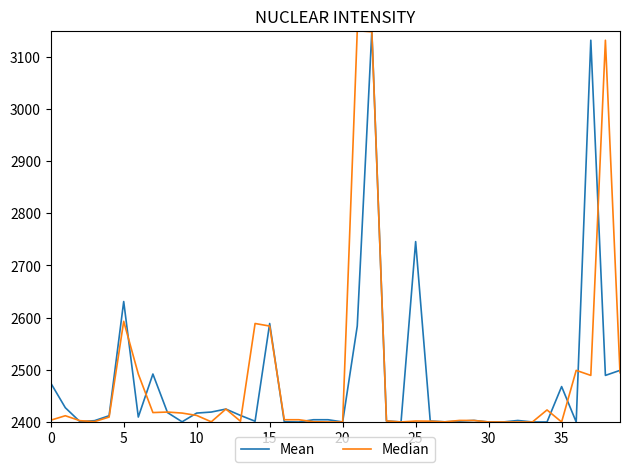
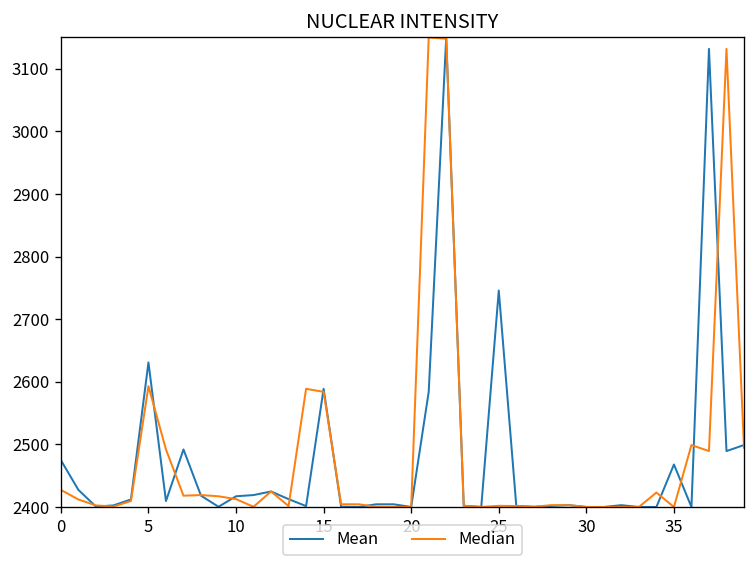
  {
    "Mean": {
      "0": 2470,
      "5": 2630,
      "15": 2590,
      "25": 2750,
      "35": 2470
    },
    "Median": {
-     "0": 2400,
+     "0": 2430,
      "5": 2590,
      "15": 2580,
      "25": 2400,
      "35": 2400
    }
  }
